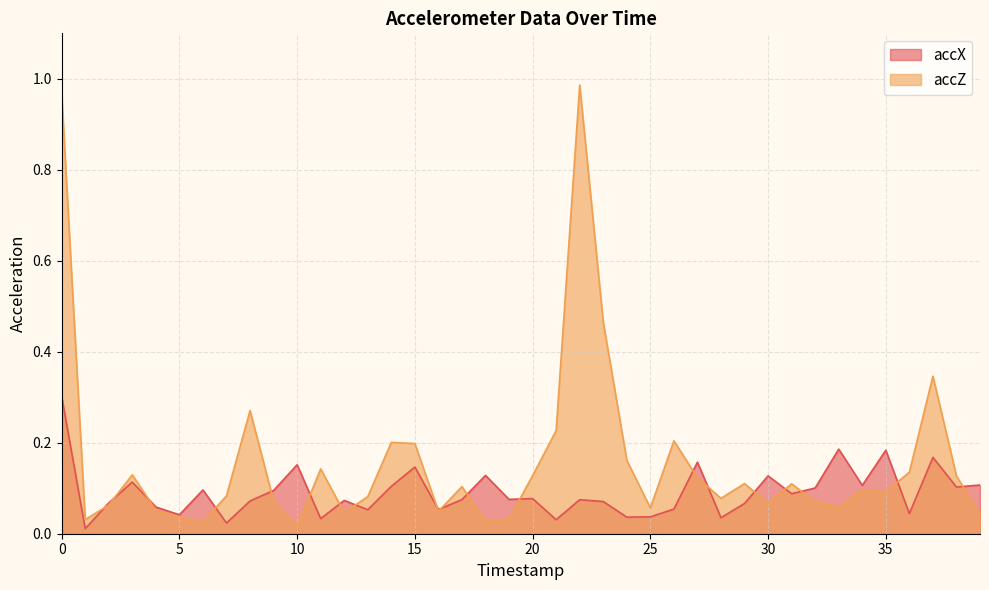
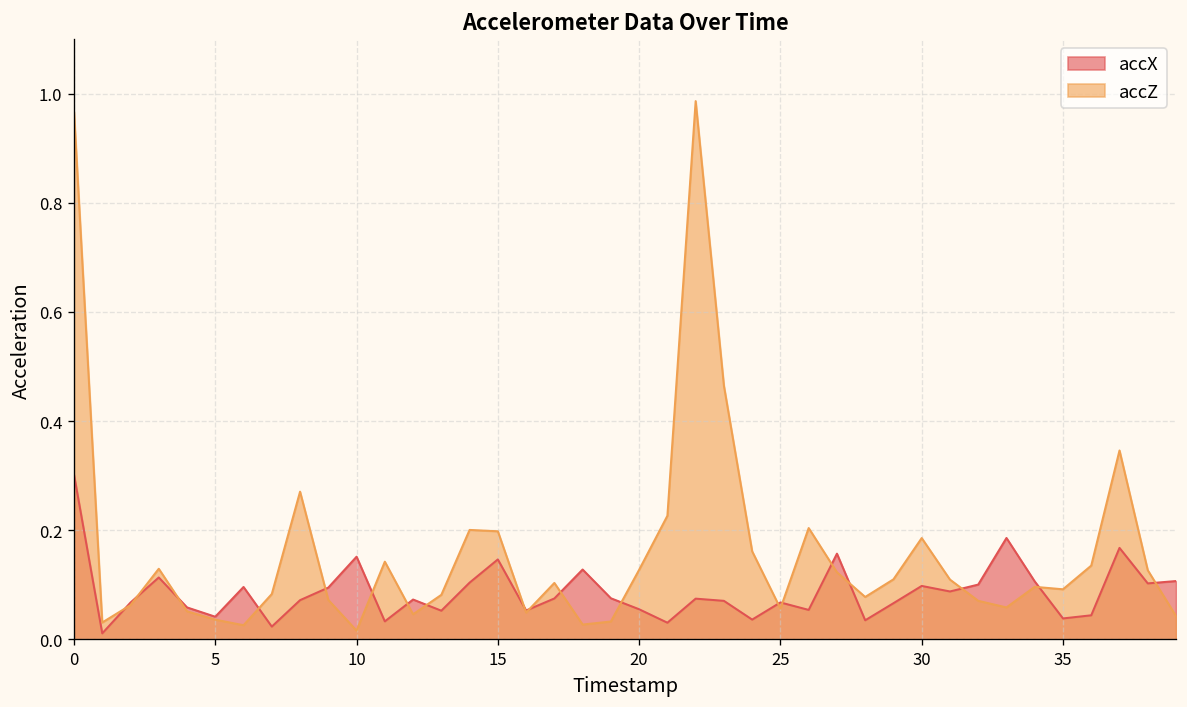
  {
    "accX": {
      "0": 0.30,
      "10": 0.15,
      "15": 0.15,
-     "20": 0.08,
-     "25": 0.04,
-     "30": 0.13,
-     "35": 0.18
+     "20": 0.06,
+     "25": 0.07,
+     "30": 0.10,
+     "35": 0.04
    },
    "accZ": {
      "0": 0.97,
      "10": 0.02,
      "15": 0.20,
      "20": 0.13,
      "25": 0.06,
-     "30": 0.07,
+     "30": 0.19,
      "35": 0.09
    }
  }
